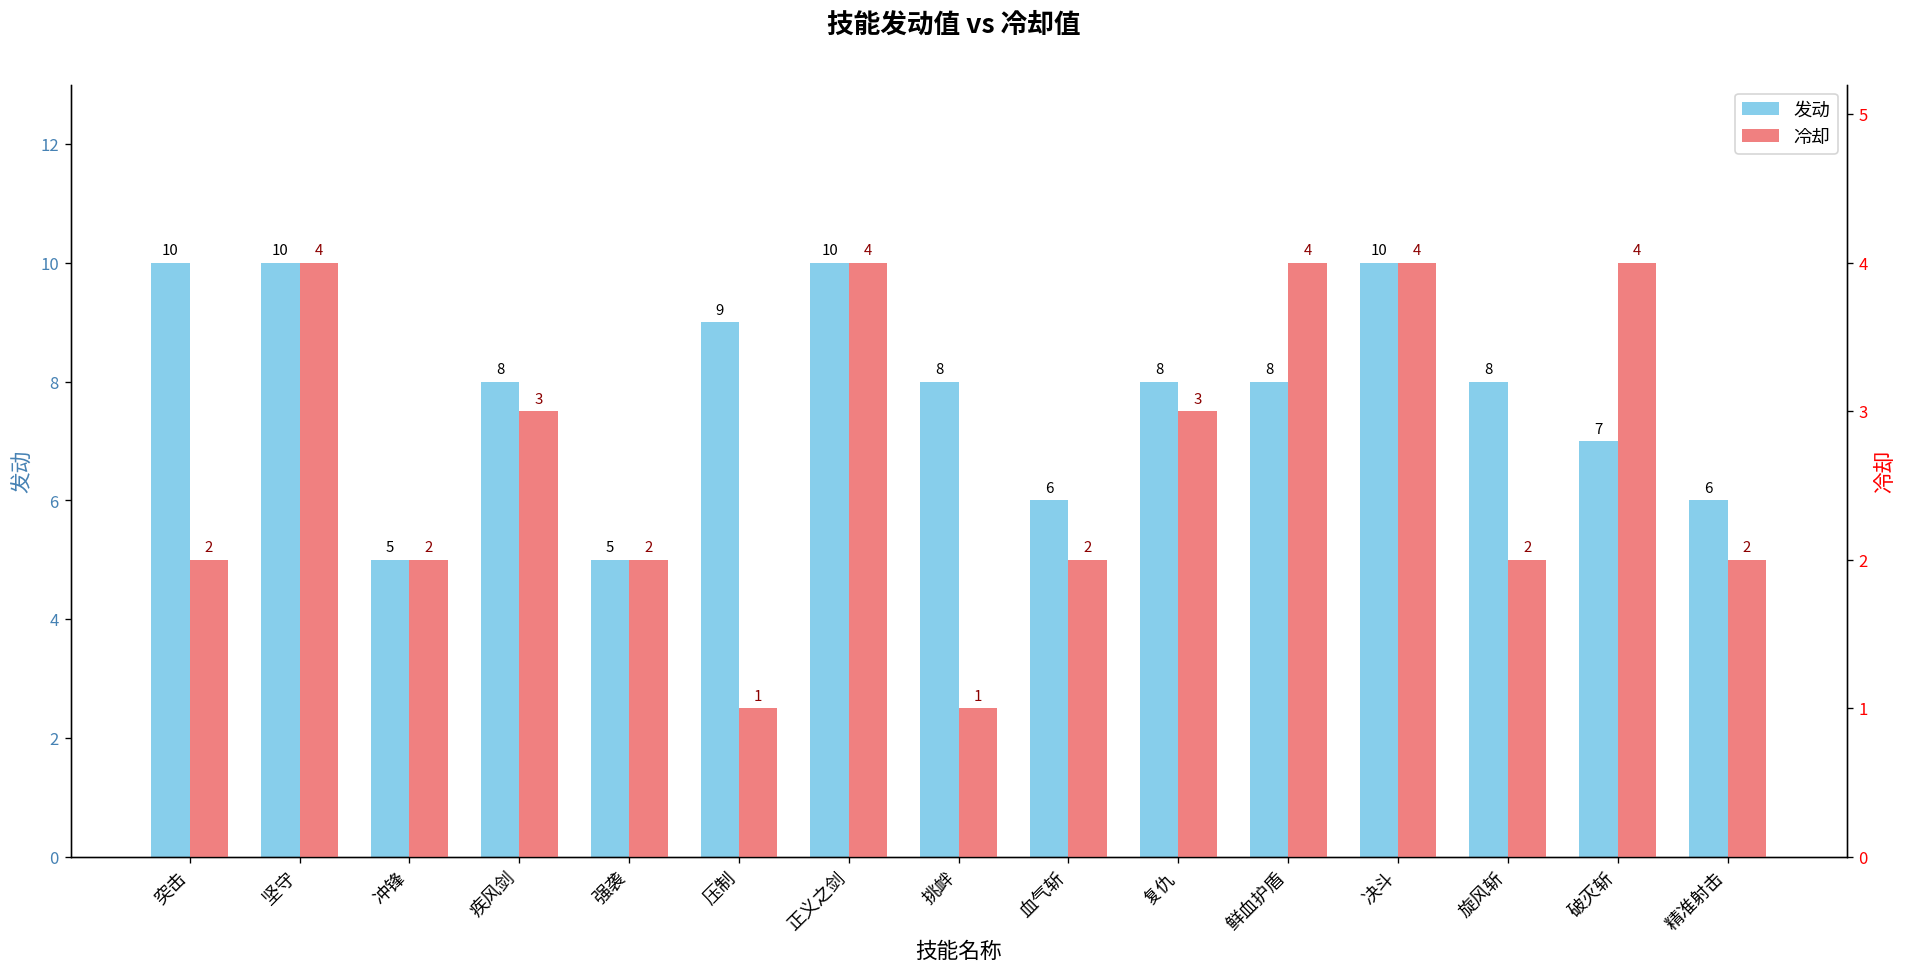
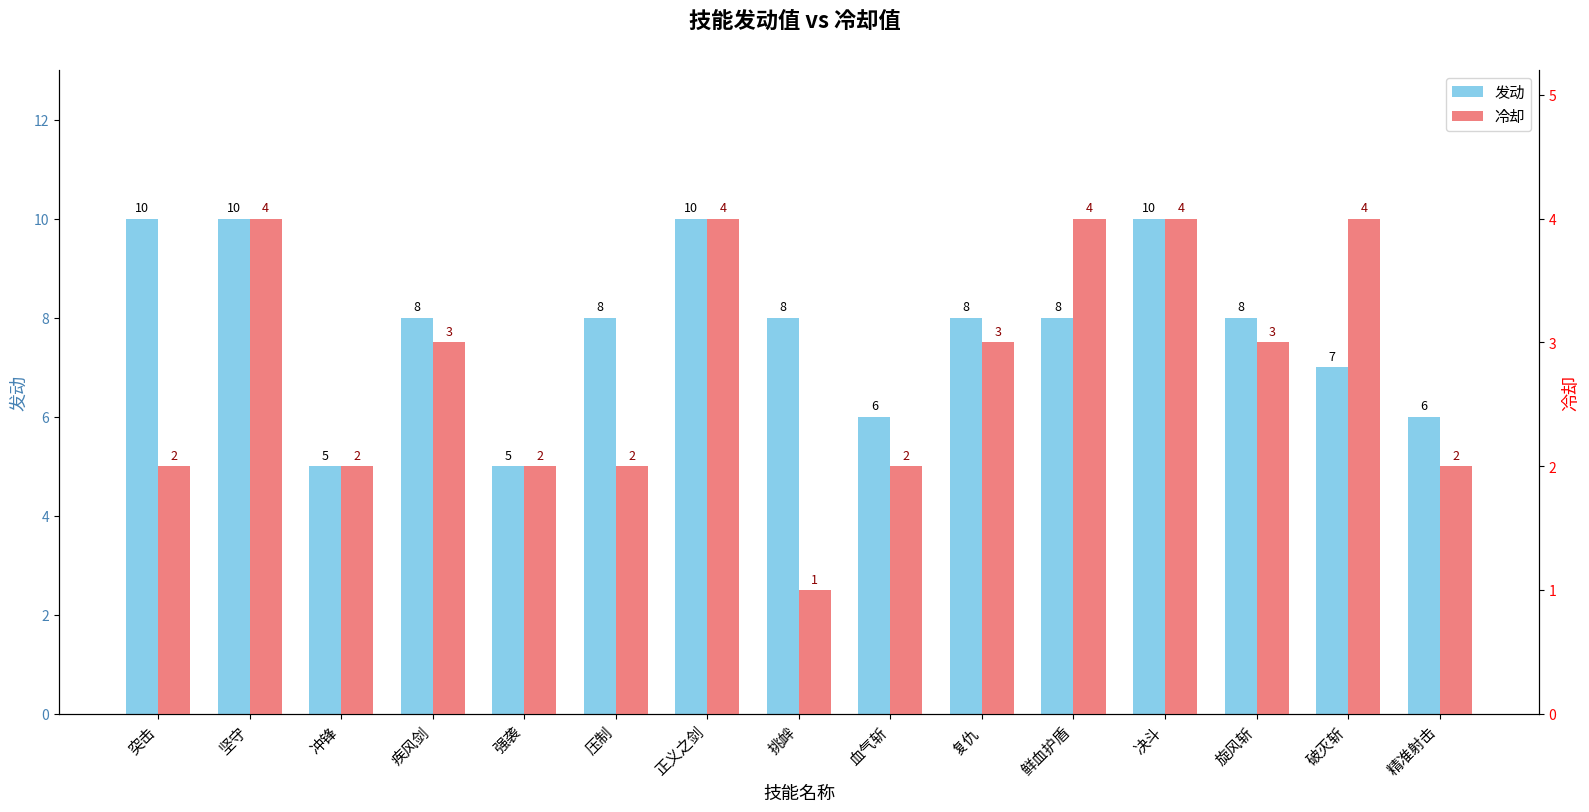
  {
    "发动": {
      "突击": 10,
      "坚守": 10,
      "冲锋": 5,
      "疾风剑": 8,
      "强袭": 5,
-     "压制": 9,
+     "压制": 8,
      "正义之剑": 10,
      "挑衅": 8,
      "血气斩": 6,
      "复仇": 8,
      "鲜血护盾": 8,
      "决斗": 10,
      "旋风斩": 8,
      "破灭斩": 7,
      "精准射击": 6
    },
    "冷却": {
      "突击": 2,
      "坚守": 4,
      "冲锋": 2,
      "疾风剑": 3,
      "强袭": 2,
-     "压制": 1,
+     "压制": 2,
      "正义之剑": 4,
      "挑衅": 1,
      "血气斩": 2,
      "复仇": 3,
      "鲜血护盾": 4,
      "决斗": 4,
-     "旋风斩": 2,
+     "旋风斩": 3,
      "破灭斩": 4,
      "精准射击": 2
    }
  }
